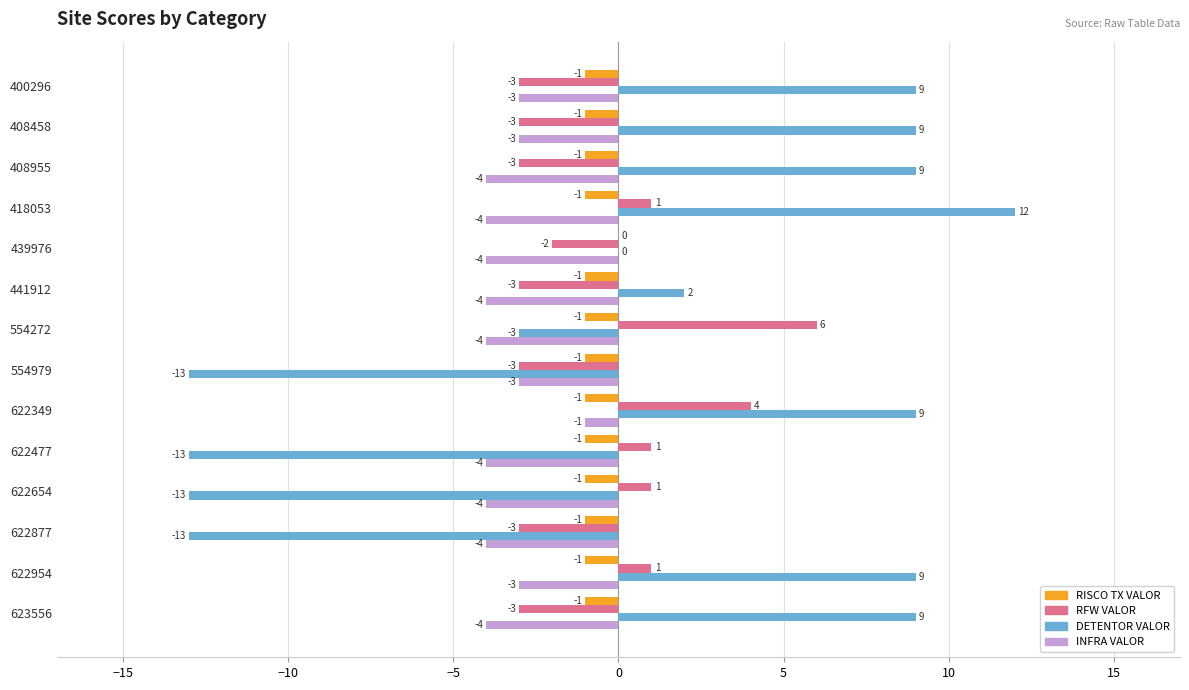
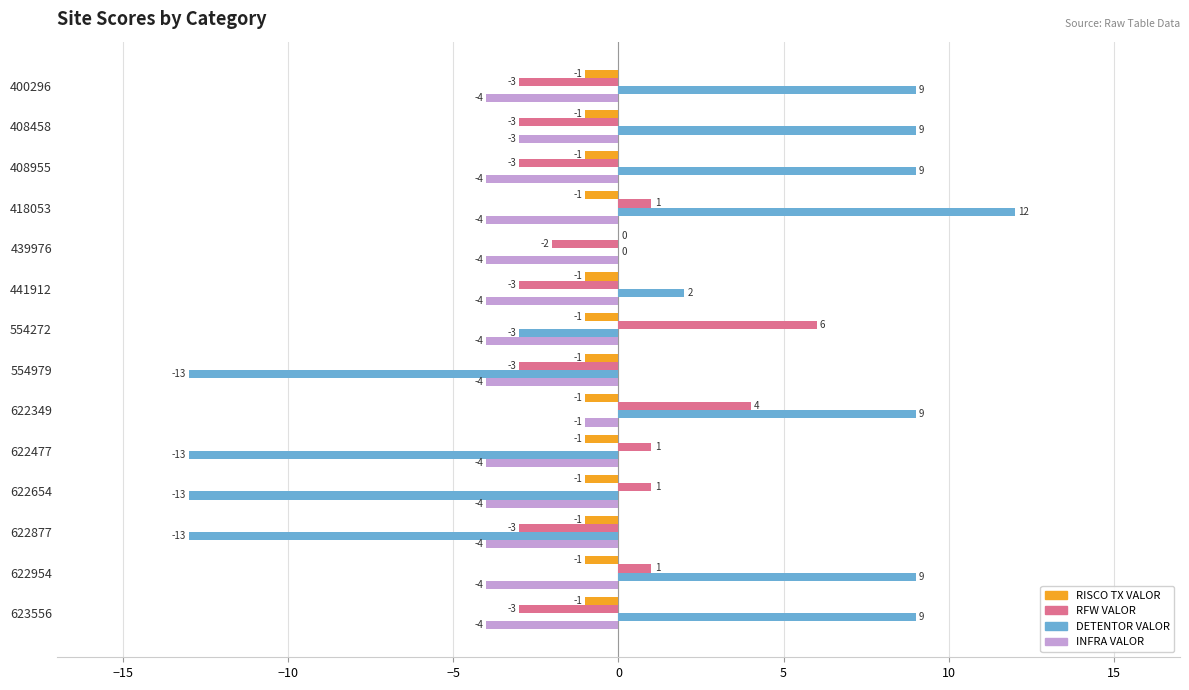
  {
    "RISCO TX VALOR": {
      "400296": -1,
      "408458": -1,
      "408955": -1,
      "418053": -1,
      "439976": 0,
      "441912": -1,
      "554272": -1,
      "554979": -1,
      "622349": -1,
      "622477": -1,
      "622654": -1,
      "622877": -1,
      "622954": -1,
      "623556": -1
    },
    "RFW VALOR": {
      "400296": -3,
      "408458": -3,
      "408955": -3,
      "418053": 1,
      "439976": -2,
      "441912": -3,
      "554272": 6,
      "554979": -3,
      "622349": 4,
      "622477": 1,
      "622654": 1,
      "622877": -3,
      "622954": 1,
      "623556": -3
    },
    "DETENTOR VALOR": {
      "400296": 9,
      "408458": 9,
      "408955": 9,
      "418053": 12,
      "439976": 0,
      "441912": 2,
      "554272": -3,
      "554979": -13,
      "622349": 9,
      "622477": -13,
      "622654": -13,
      "622877": -13,
      "622954": 9,
      "623556": 9
    },
    "INFRA VALOR": {
-     "400296": -3,
+     "400296": -4,
      "408458": -3,
      "408955": -4,
      "418053": -4,
      "439976": -4,
      "441912": -4,
      "554272": -4,
-     "554979": -3,
+     "554979": -4,
      "622349": -1,
      "622477": -4,
      "622654": -4,
      "622877": -4,
-     "622954": -3,
+     "622954": -4,
      "623556": -4
    }
  }
